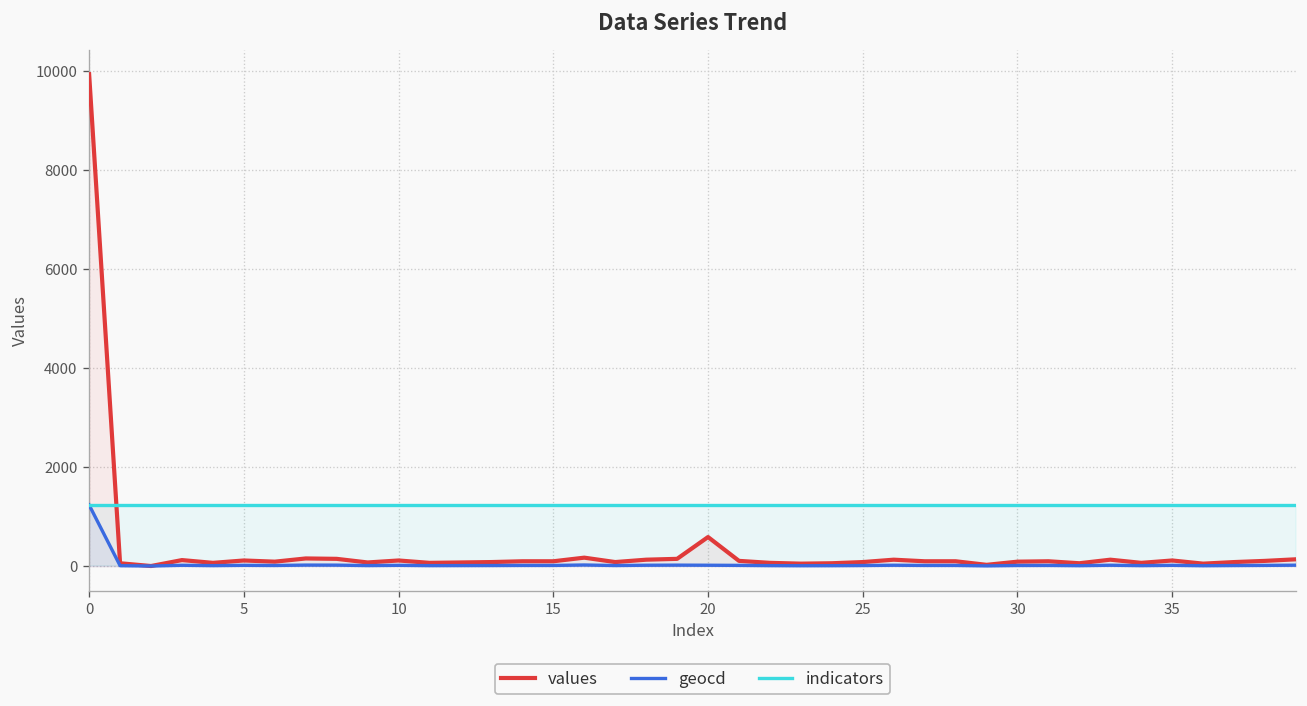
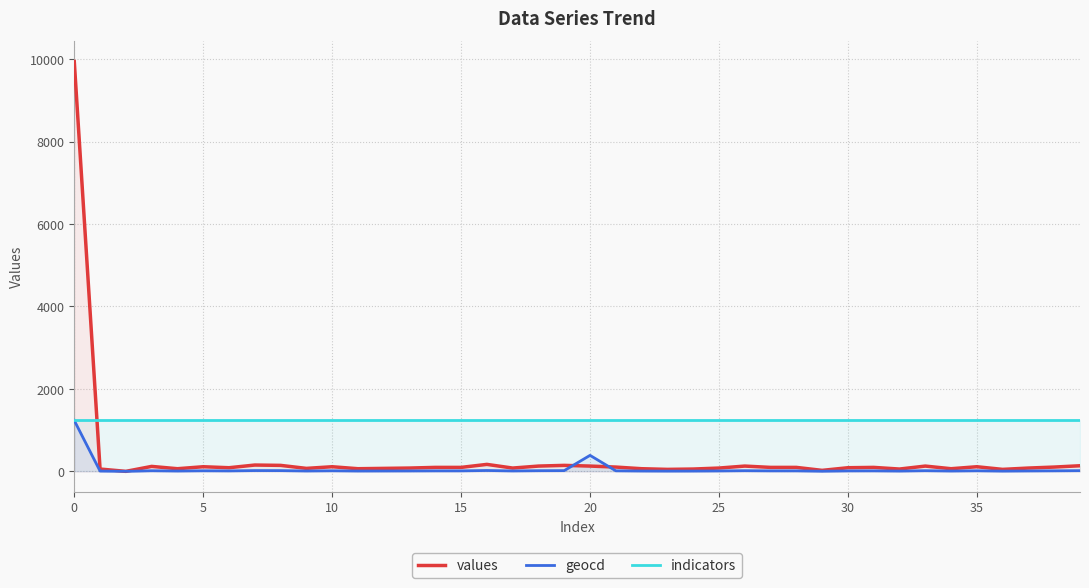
  {
    "values": {
      "0": 9900,
      "5": 100,
      "10": 100,
      "15": 100,
-     "20": 600,
+     "20": 100,
      "25": 100,
      "30": 100,
      "35": 100
    },
    "geocd": {
      "5": 0,
      "10": 0,
      "15": 0,
-     "20": 0,
+     "20": 400,
      "25": 0,
      "30": 0,
      "35": 0
    },
    "indicators": {
      "5": 1200,
      "10": 1200,
      "15": 1200,
      "20": 1200,
      "25": 1200,
      "30": 1200,
      "35": 1200
    }
  }
